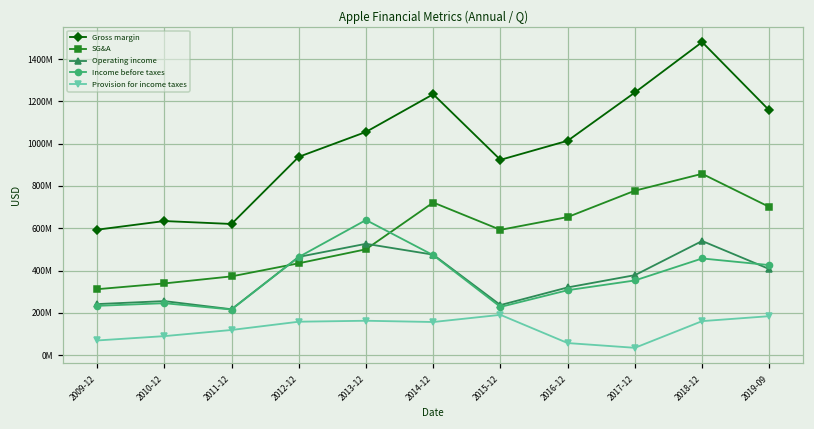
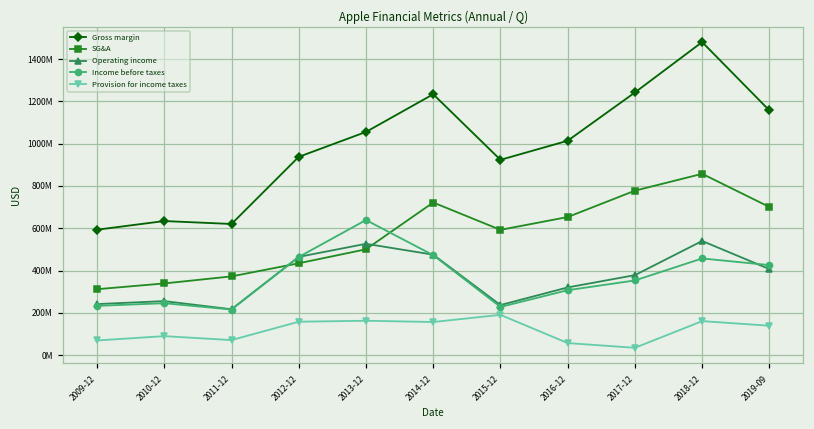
  {
    "Gross margin": {
      "2009-12": 590000000,
      "2010-12": 630000000,
      "2011-12": 620000000,
      "2012-12": 940000000,
      "2013-12": 1060000000,
      "2014-12": 1230000000,
      "2015-12": 920000000,
      "2016-12": 1010000000,
      "2017-12": 1240000000,
      "2018-12": 1480000000,
      "2019-09": 1160000000
    },
    "Provision for income taxes": {
      "2009-12": 70000000,
      "2010-12": 90000000,
-     "2011-12": 120000000,
+     "2011-12": 70000000,
      "2012-12": 160000000,
      "2013-12": 160000000,
      "2014-12": 160000000,
      "2015-12": 190000000,
      "2016-12": 60000000,
      "2017-12": 40000000,
      "2018-12": 160000000,
-     "2019-09": 190000000
+     "2019-09": 140000000
    }
  }
